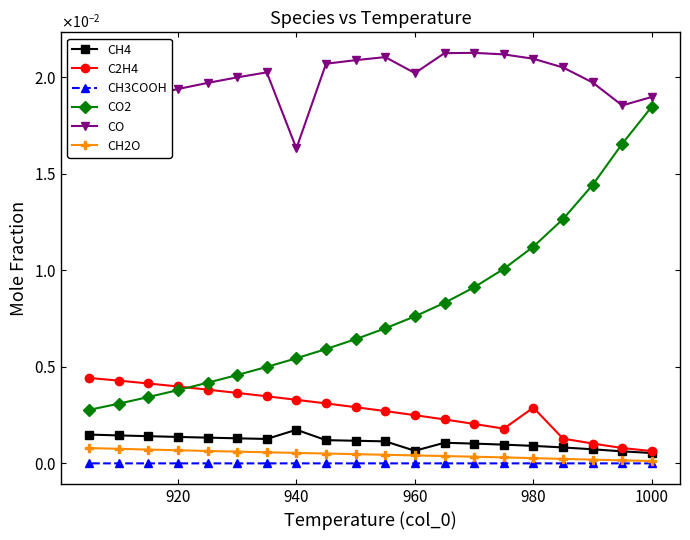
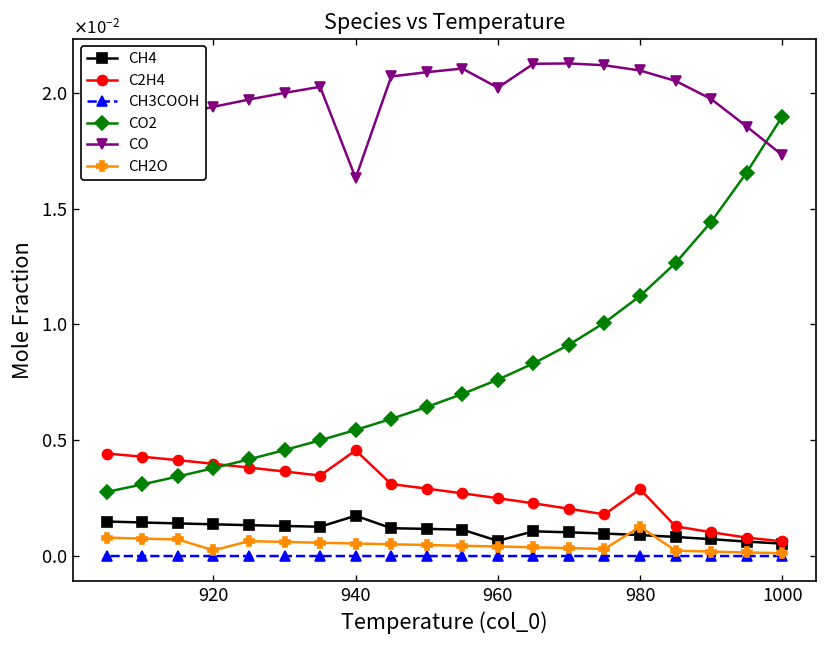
  {
    "CH4": {
      "920": 0.0014,
      "940": 0.0017,
      "960": 0.0007,
      "980": 0.0009
    },
    "C2H4": {
      "920": 0.0040,
-     "940": 0.0033,
+     "940": 0.0046,
      "960": 0.0025,
      "980": 0.0029
    },
    "CH3COOH": {
      "920": 0.0000,
      "940": 0.0000,
      "960": 0.0000,
      "980": 0.0000
    },
    "CO2": {
      "920": 0.0038,
      "940": 0.0054,
      "960": 0.0076,
      "980": 0.0112,
-     "1000": 0.0185
+     "1000": 0.0190
    },
    "CO": {
      "920": 0.0194,
      "940": 0.0163,
      "960": 0.0202,
      "980": 0.0210,
-     "1000": 0.0190
+     "1000": 0.0173
    },
    "CH2O": {
-     "920": 0.0007,
+     "920": 0.0002,
      "940": 0.0005,
      "960": 0.0004,
-     "980": 0.0003
+     "980": 0.0013
    }
  }
